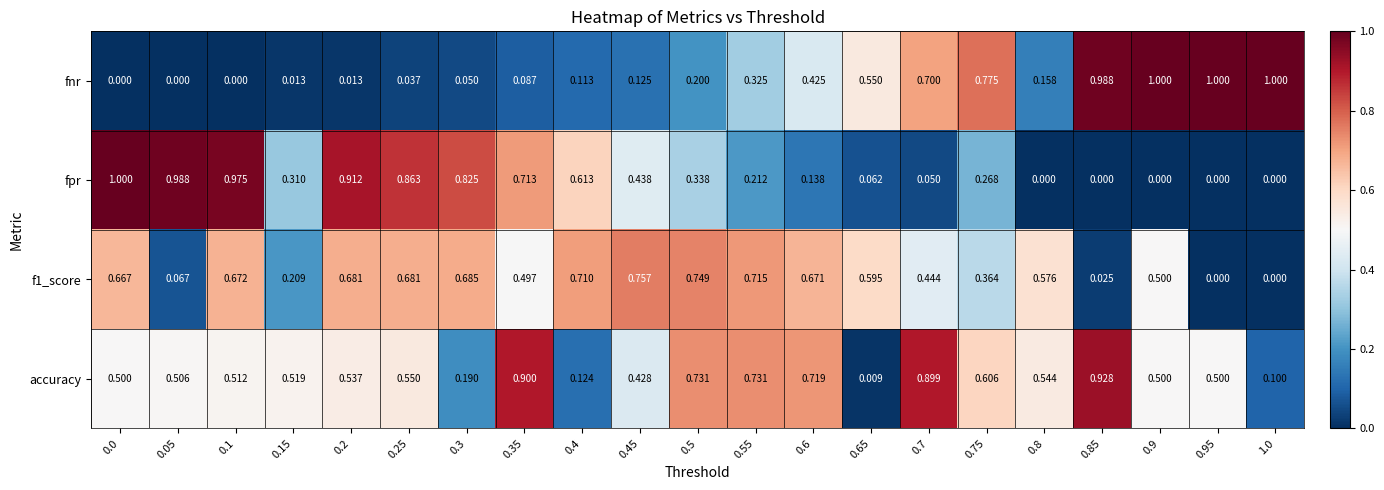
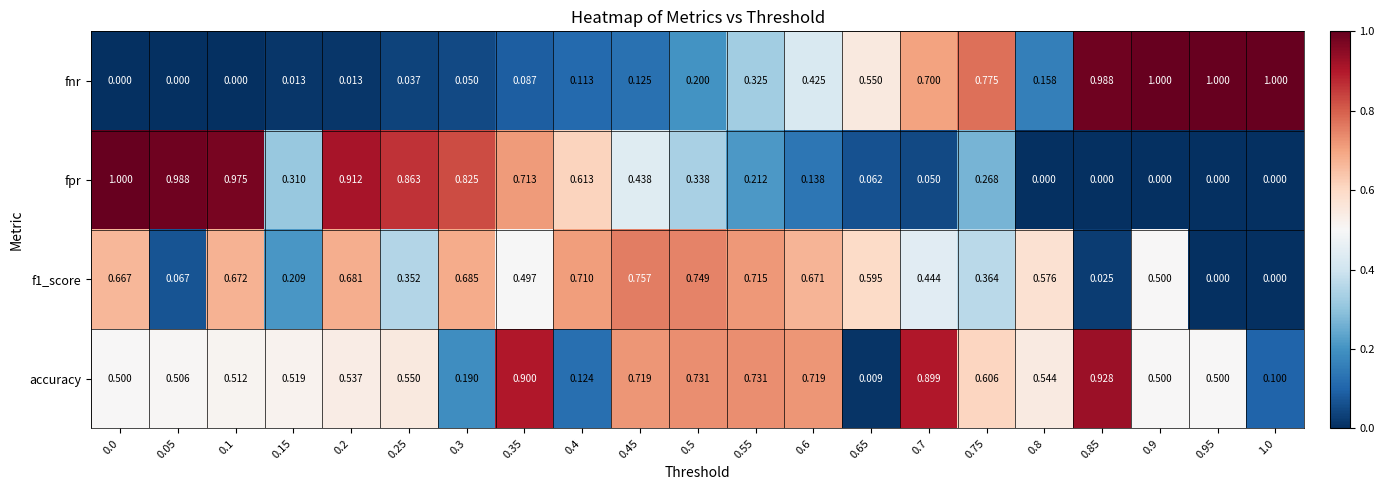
  {
    "fnr": {
      "0.0": 0.000,
      "0.05": 0.000,
      "0.1": 0.000,
      "0.15": 0.013,
      "0.2": 0.013,
      "0.25": 0.037,
      "0.3": 0.050,
      "0.35": 0.087,
      "0.4": 0.113,
      "0.45": 0.125,
      "0.5": 0.200,
      "0.55": 0.325,
      "0.6": 0.425,
      "0.65": 0.550,
      "0.7": 0.700,
      "0.75": 0.775,
      "0.8": 0.158,
      "0.85": 0.988,
      "0.9": 1.000,
      "0.95": 1.000,
      "1.0": 1.000
    },
    "fpr": {
      "0.0": 1.000,
      "0.05": 0.988,
      "0.1": 0.975,
      "0.15": 0.310,
      "0.2": 0.912,
      "0.25": 0.863,
      "0.3": 0.825,
      "0.35": 0.713,
      "0.4": 0.613,
      "0.45": 0.438,
      "0.5": 0.338,
      "0.55": 0.212,
      "0.6": 0.138,
      "0.65": 0.062,
      "0.7": 0.050,
      "0.75": 0.268,
      "0.8": 0.000,
      "0.85": 0.000,
      "0.9": 0.000,
      "0.95": 0.000,
      "1.0": 0.000
    },
    "f1_score": {
      "0.0": 0.667,
      "0.05": 0.067,
      "0.1": 0.672,
      "0.15": 0.209,
      "0.2": 0.681,
-     "0.25": 0.681,
+     "0.25": 0.352,
      "0.3": 0.685,
      "0.35": 0.497,
      "0.4": 0.710,
      "0.45": 0.757,
      "0.5": 0.749,
      "0.55": 0.715,
      "0.6": 0.671,
      "0.65": 0.595,
      "0.7": 0.444,
      "0.75": 0.364,
      "0.8": 0.576,
      "0.85": 0.025,
      "0.9": 0.500,
      "0.95": 0.000,
      "1.0": 0.000
    },
    "accuracy": {
      "0.0": 0.500,
      "0.05": 0.506,
      "0.1": 0.512,
      "0.15": 0.519,
      "0.2": 0.537,
      "0.25": 0.550,
      "0.3": 0.190,
      "0.35": 0.900,
      "0.4": 0.124,
-     "0.45": 0.428,
+     "0.45": 0.719,
      "0.5": 0.731,
      "0.55": 0.731,
      "0.6": 0.719,
      "0.65": 0.009,
      "0.7": 0.899,
      "0.75": 0.606,
      "0.8": 0.544,
      "0.85": 0.928,
      "0.9": 0.500,
      "0.95": 0.500,
      "1.0": 0.100
    }
  }
